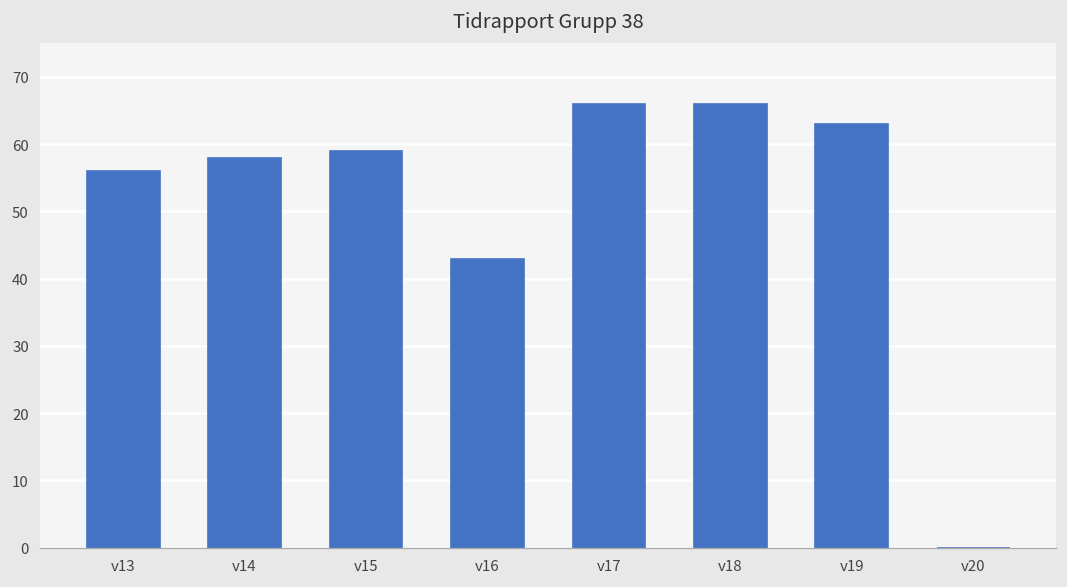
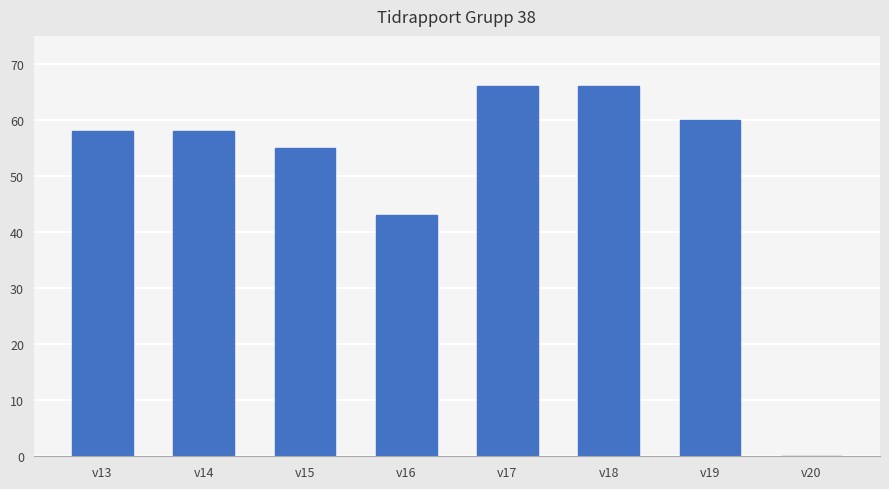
  {
-   "v13": 56,
+   "v13": 58,
    "v14": 58,
-   "v15": 59,
+   "v15": 55,
    "v16": 43,
    "v17": 66,
    "v18": 66,
-   "v19": 63,
+   "v19": 60,
    "v20": 0
  }
